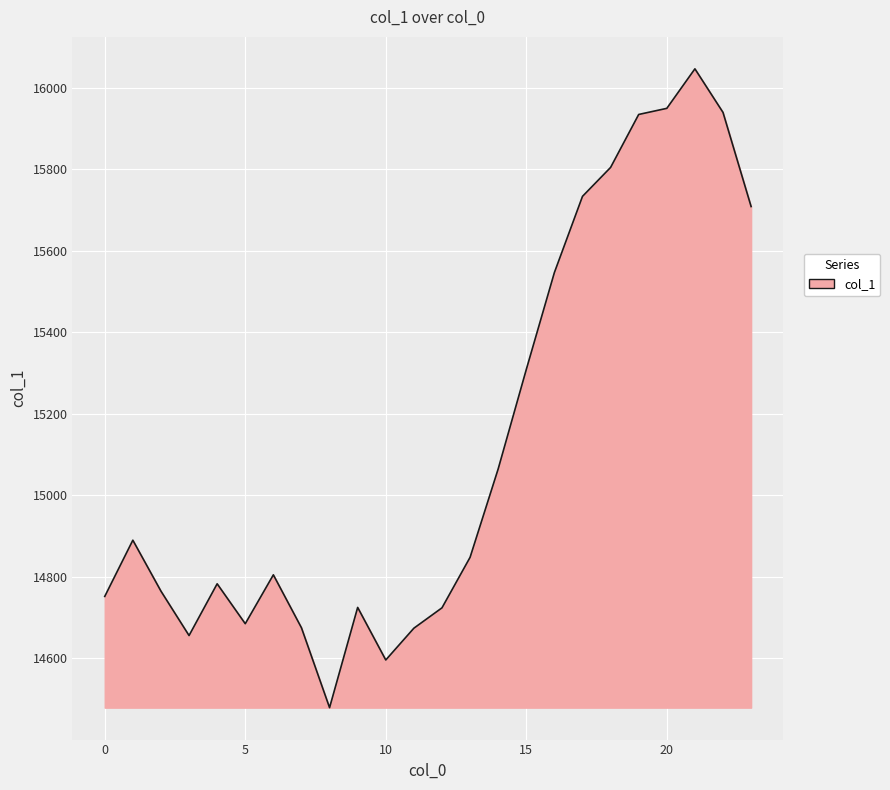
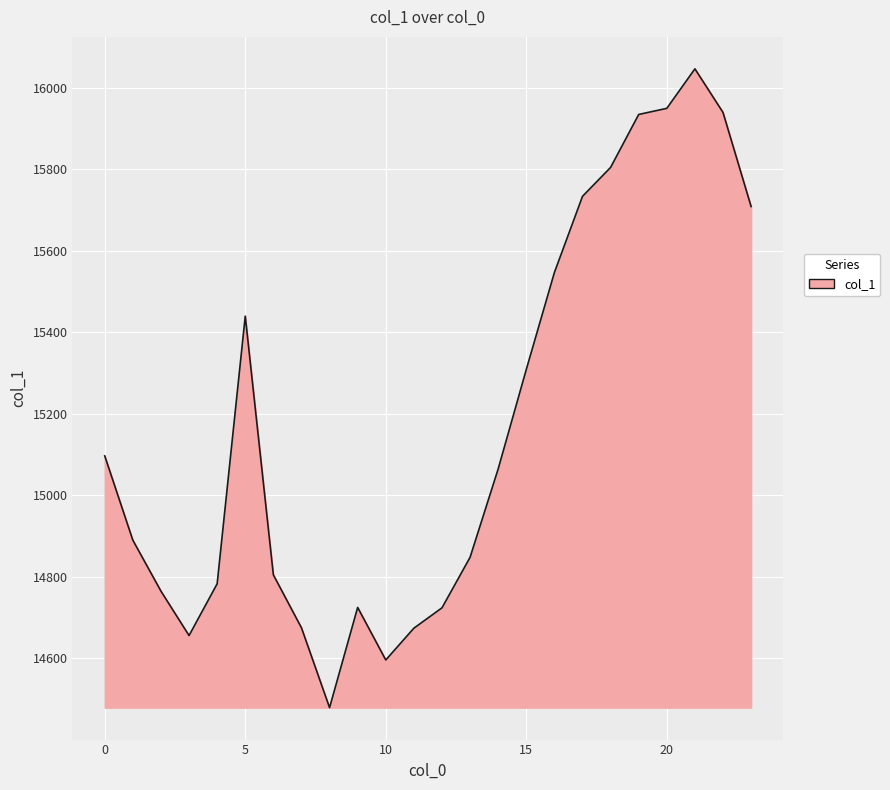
  {
-   "0": 14750,
-   "5": 14690,
+   "0": 15100,
+   "5": 15440,
    "10": 14600,
    "15": 15310,
    "20": 15950
  }
